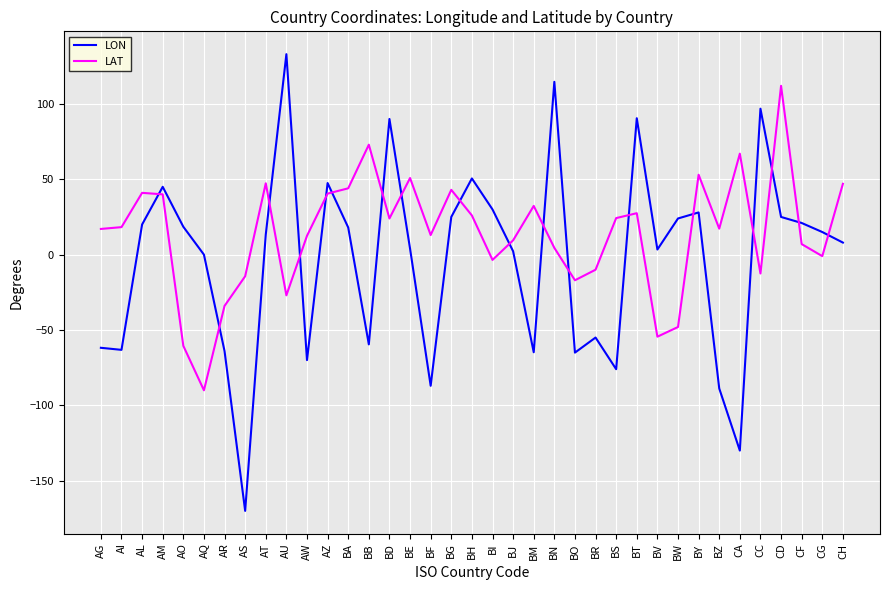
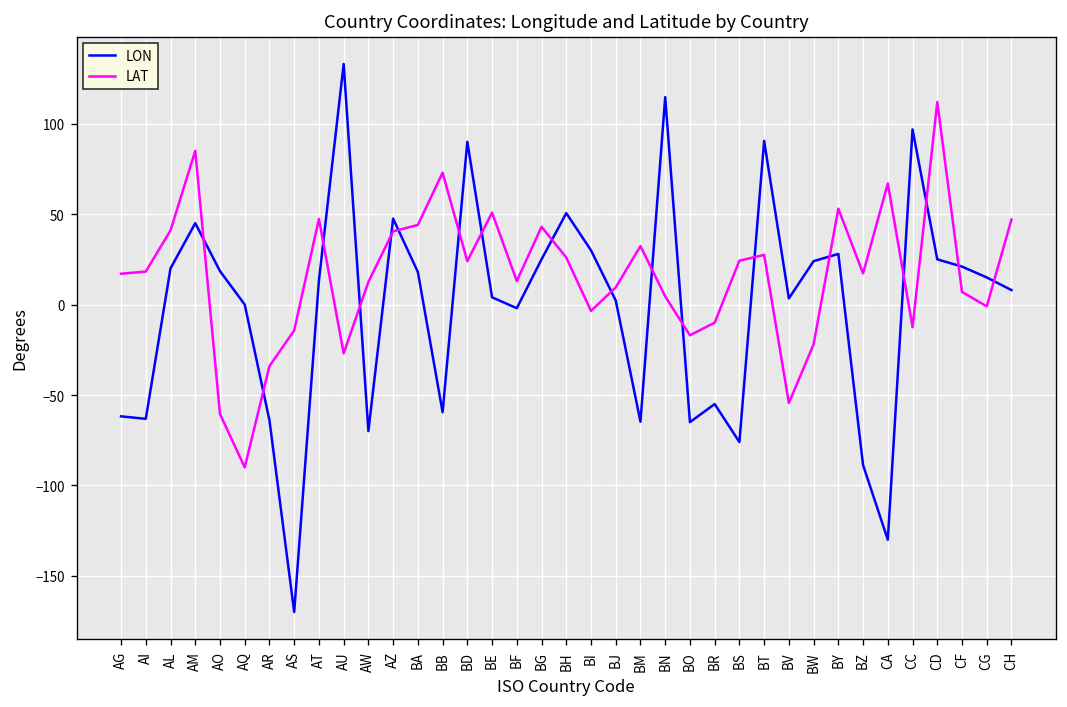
  {
    "LON": {
      "AG": -62,
      "AI": -63,
      "AL": 20,
      "AM": 45,
      "AO": 19,
      "AQ": 0,
      "AR": -64,
      "AS": -170,
      "AT": 13,
      "AU": 133,
      "AW": -70,
      "AZ": 48,
      "BA": 18,
      "BB": -60,
      "BD": 90,
      "BE": 4,
-     "BF": -87,
+     "BF": -2,
      "BG": 25,
      "BH": 51,
      "BI": 30,
      "BJ": 2,
      "BM": -65,
      "BN": 115,
      "BO": -65,
      "BR": -55,
      "BS": -76,
      "BT": 91,
      "BV": 3,
      "BW": 24,
      "BY": 28,
      "BZ": -89,
      "CA": -130,
      "CC": 97,
      "CD": 25,
      "CF": 21,
      "CG": 15,
      "CH": 8
    },
    "LAT": {
      "AG": 17,
      "AI": 18,
      "AL": 41,
-     "AM": 40,
+     "AM": 85,
      "AO": -61,
      "AQ": -90,
      "AR": -34,
      "AS": -14,
      "AT": 47,
      "AU": -27,
      "AW": 13,
      "AZ": 41,
      "BA": 44,
      "BB": 73,
      "BD": 24,
      "BE": 51,
      "BF": 13,
      "BG": 43,
      "BH": 26,
      "BI": -4,
      "BJ": 10,
      "BM": 32,
      "BN": 5,
      "BO": -17,
      "BR": -10,
      "BS": 24,
      "BT": 28,
      "BV": -54,
-     "BW": -48,
+     "BW": -22,
      "BY": 53,
      "BZ": 17,
      "CA": 67,
      "CC": -13,
      "CD": 112,
      "CF": 7,
      "CG": -1,
      "CH": 47
    }
  }
